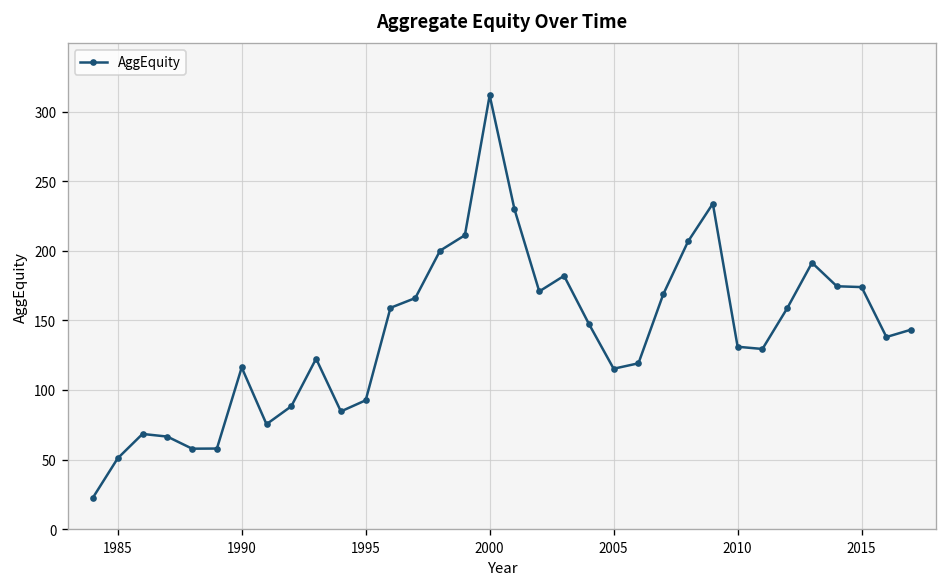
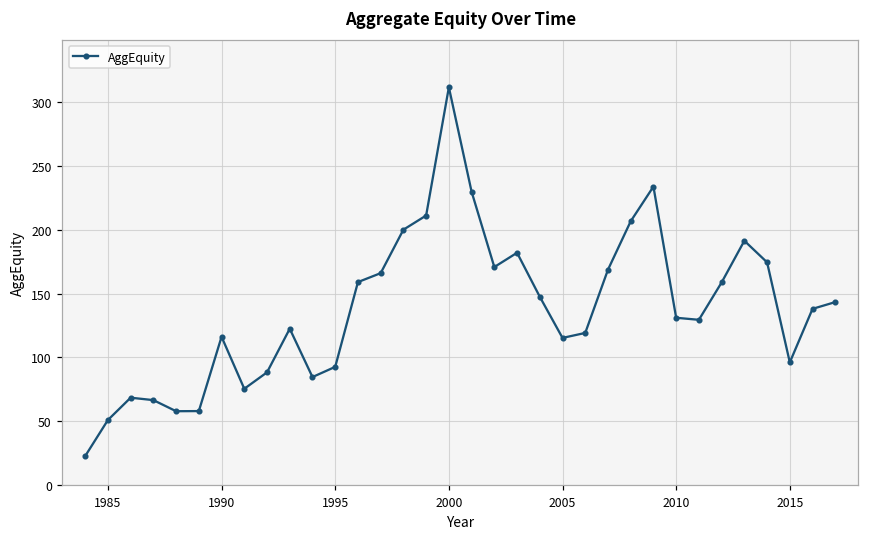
  {
    "1985": 51,
    "1990": 116,
    "1995": 93,
    "2000": 312,
    "2005": 115,
    "2010": 131,
-   "2015": 174
+   "2015": 96
  }
